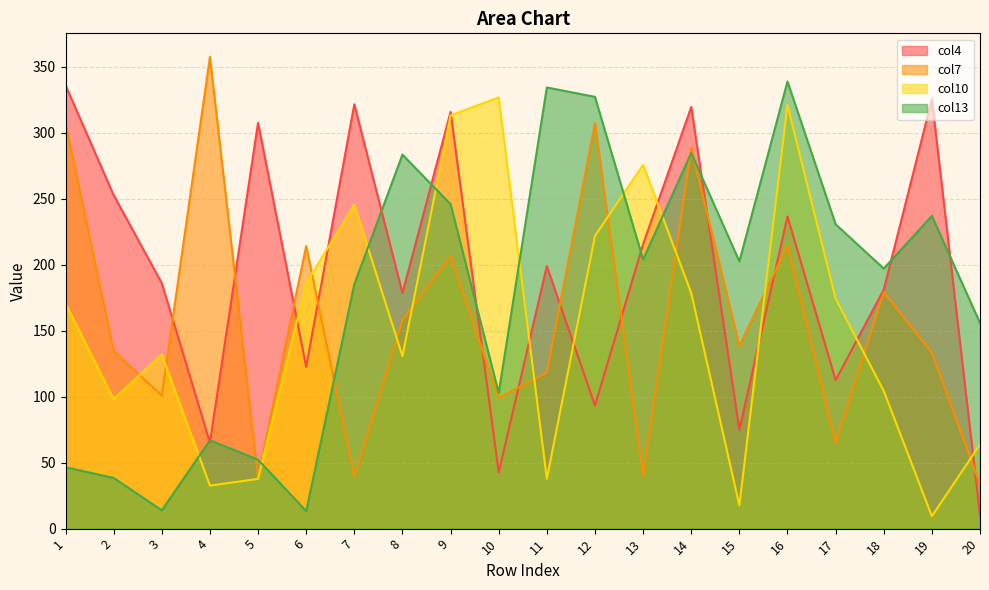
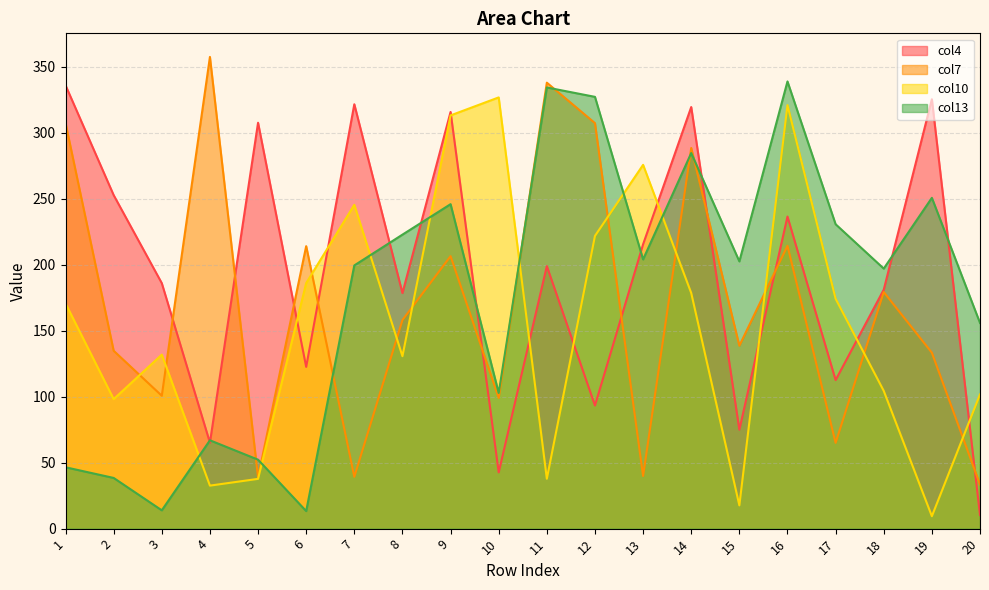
  {
    "col4": {
      "1": 336,
      "2": 253,
      "3": 186,
      "5": 308,
      "6": 123,
      "7": 322,
      "8": 179,
      "9": 316,
      "10": 43,
      "11": 199,
      "12": 93,
      "13": 216,
      "14": 320,
      "15": 75,
      "16": 237,
      "17": 113,
      "20": 10
    },
    "col7": {
      "1": 307,
      "2": 135,
      "3": 101,
      "4": 358,
      "6": 214,
      "7": 39,
      "8": 158,
      "9": 207,
      "10": 99,
-     "11": 118,
+     "11": 338,
      "12": 307,
      "13": 40,
      "14": 289,
      "15": 139,
      "16": 214,
      "17": 65,
      "19": 133,
      "20": 33
    },
    "col10": {
      "1": 171,
      "2": 98,
      "3": 132,
      "4": 33,
      "6": 186,
      "7": 245,
      "8": 131,
      "9": 313,
      "10": 327,
      "11": 38,
      "12": 222,
      "13": 276,
      "14": 179,
      "15": 18,
      "16": 321,
      "17": 174,
      "18": 104,
      "19": 9,
-     "20": 64
+     "20": 102
    },
    "col13": {
      "1": 47,
      "2": 38,
      "3": 14,
      "5": 52,
      "6": 13,
-     "7": 185,
-     "8": 284,
+     "7": 200,
+     "8": 223,
      "9": 246,
      "10": 103,
      "11": 334,
      "12": 327,
      "13": 204,
      "14": 285,
      "15": 203,
      "16": 339,
      "17": 231,
      "18": 197,
-     "19": 237,
+     "19": 251,
      "20": 156
    }
  }
